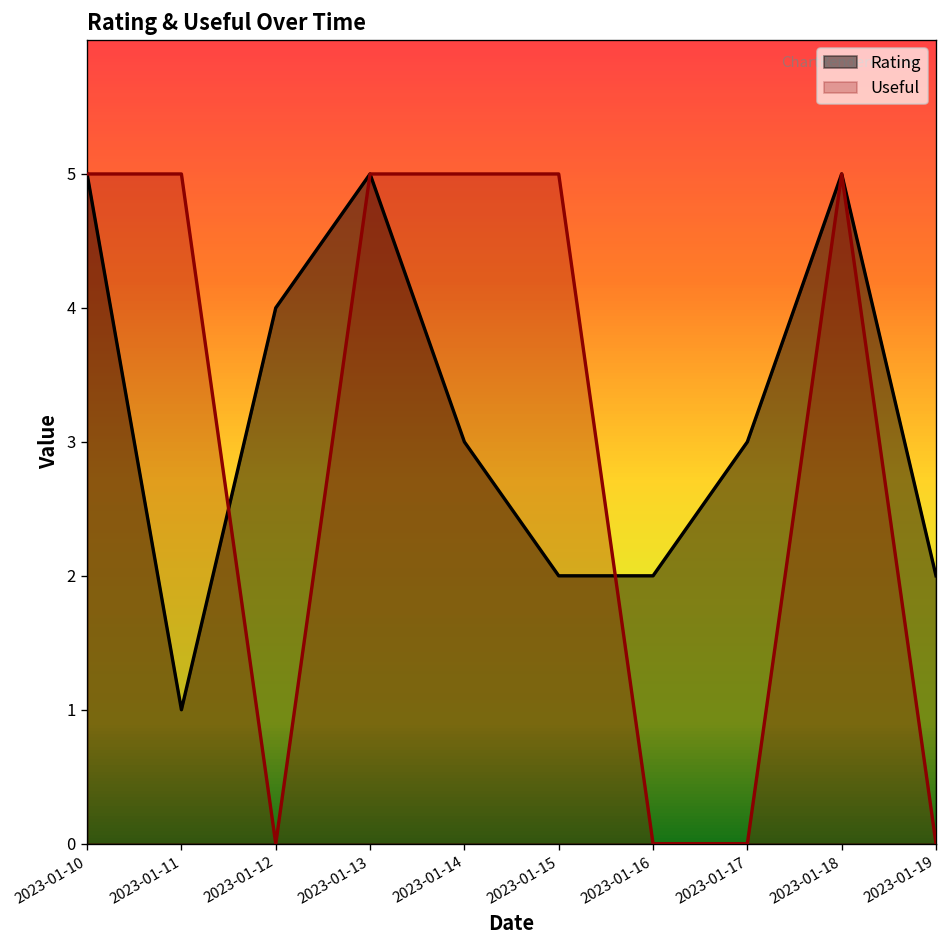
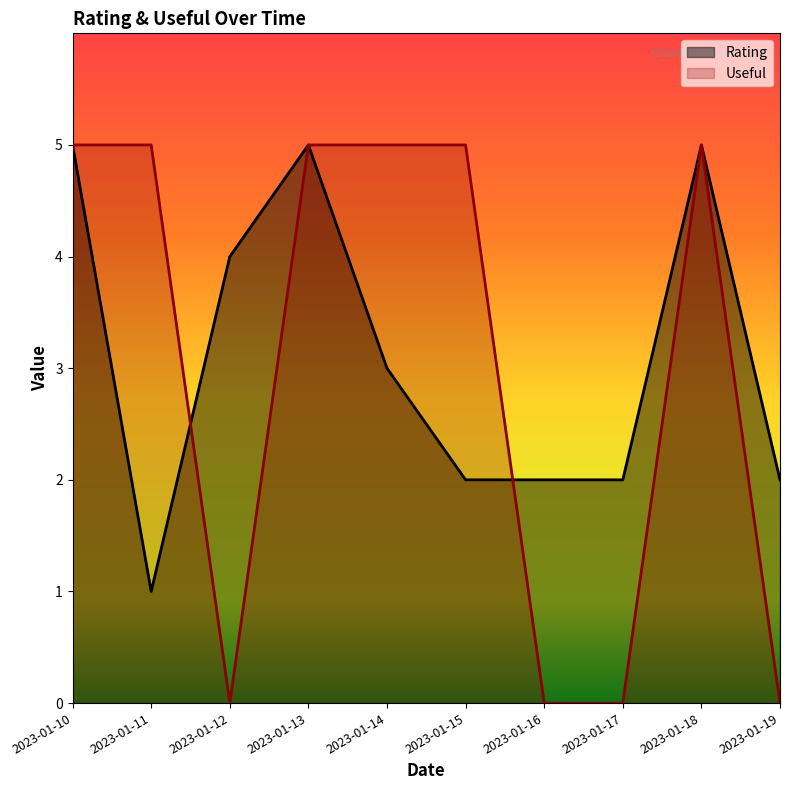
  {
    "Rating": {
      "2023-01-11": 1,
      "2023-01-12": 4,
      "2023-01-14": 3,
      "2023-01-15": 2,
      "2023-01-16": 2,
-     "2023-01-17": 3,
+     "2023-01-17": 2,
      "2023-01-19": 2
    },
    "Useful": {
      "2023-01-11": 5,
      "2023-01-12": 0,
      "2023-01-14": 5,
      "2023-01-15": 5,
      "2023-01-16": 0,
      "2023-01-17": 0,
      "2023-01-19": 0
    }
  }
